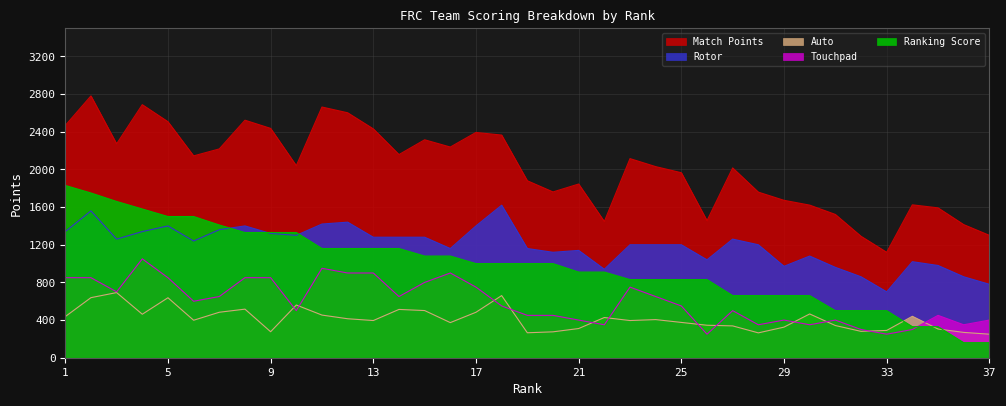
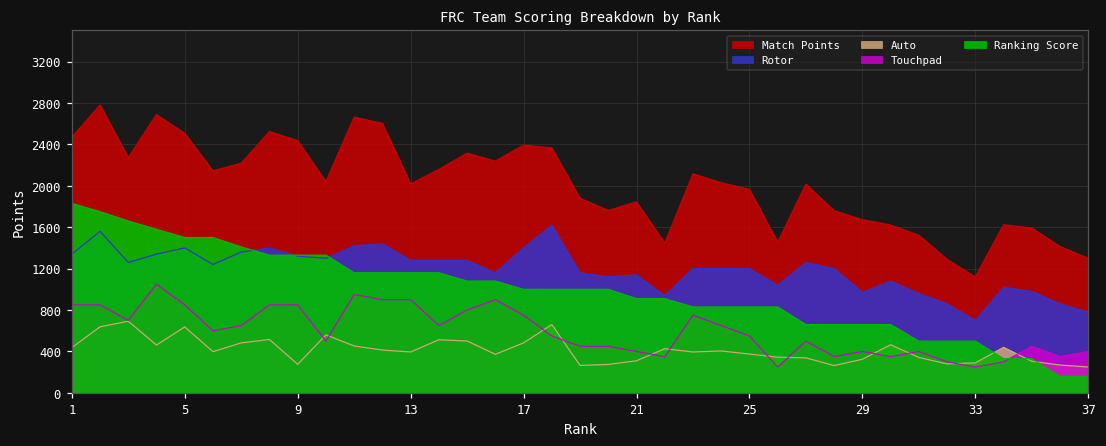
  {
    "Match Points": {
      "1": 2500,
      "5": 2500,
      "9": 2400,
-     "13": 2400,
+     "13": 2000,
      "17": 2400,
      "21": 1800,
      "25": 2000,
      "29": 1700,
      "33": 1100,
      "37": 1300
    },
    "Rotor": {
      "1": 1300,
      "5": 1400,
      "13": 1300,
      "17": 1400,
      "21": 1100,
      "25": 1200,
      "29": 1000,
      "33": 700,
      "37": 800
    },
    "Auto": {
      "1": 400,
      "5": 600,
      "9": 300,
      "13": 400,
      "17": 500,
      "21": 300,
      "25": 400,
      "29": 300,
      "33": 300,
      "37": 300
    },
    "Touchpad": {
      "1": 900,
      "5": 900,
      "9": 900,
      "13": 900,
      "17": 800,
      "21": 400,
      "25": 600,
      "29": 400,
      "33": 300,
      "37": 400
    },
    "Ranking Score": {
      "1": 1800,
      "5": 1500,
      "13": 1200,
      "17": 1000,
      "21": 900,
      "25": 800,
      "29": 700,
      "33": 500,
      "37": 200
    }
  }
